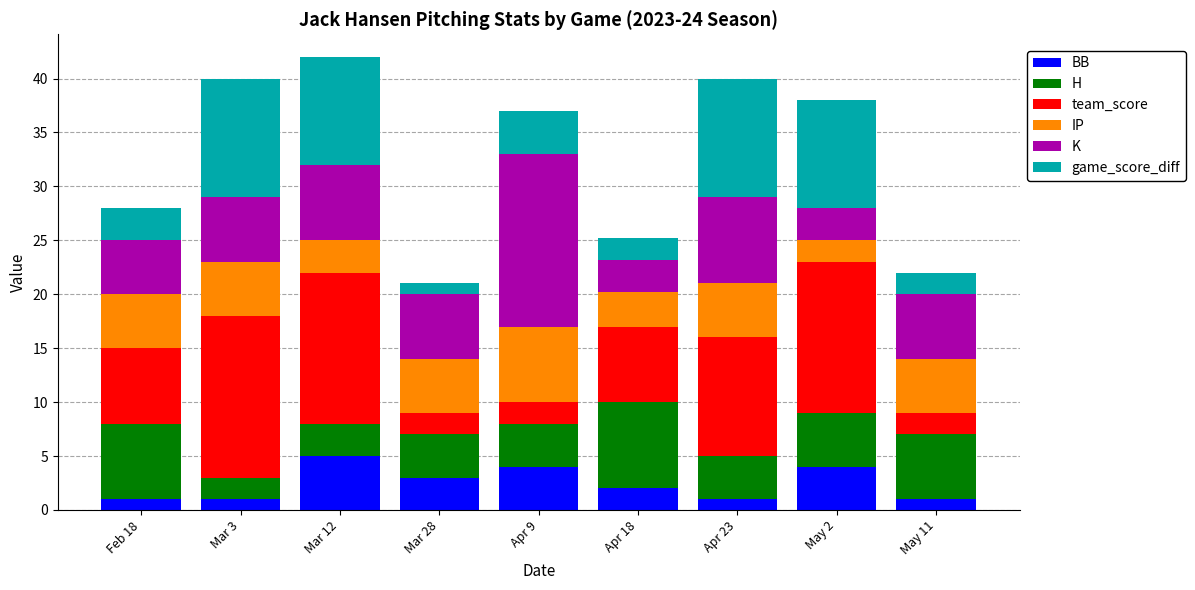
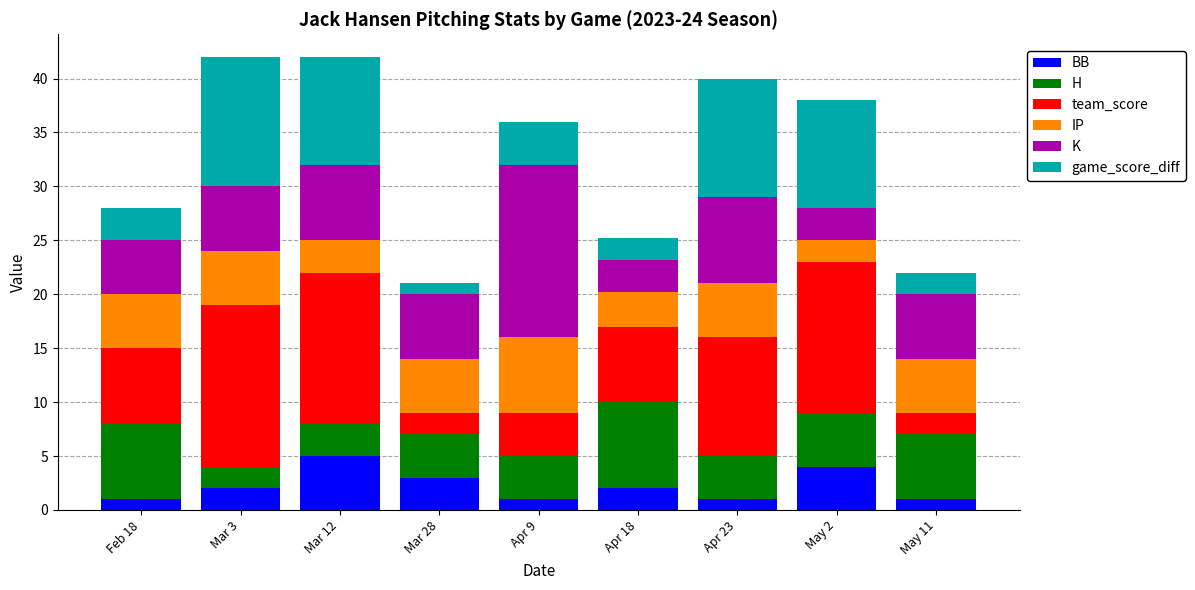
  {
    "BB": {
      "Feb 18": 1,
-     "Mar 3": 1,
+     "Mar 3": 2,
      "Mar 12": 5,
      "Mar 28": 3,
-     "Apr 9": 4,
+     "Apr 9": 1,
      "Apr 18": 2,
      "Apr 23": 1,
      "May 2": 4,
      "May 11": 1
    },
    "H": {
      "Feb 18": 7,
      "Mar 3": 2,
      "Mar 12": 3,
      "Mar 28": 4,
      "Apr 9": 4,
      "Apr 18": 8,
      "Apr 23": 4,
      "May 2": 5,
      "May 11": 6
    },
    "team_score": {
      "Feb 18": 7,
      "Mar 3": 15,
      "Mar 12": 14,
      "Mar 28": 2,
-     "Apr 9": 2,
+     "Apr 9": 4,
      "Apr 18": 7,
      "Apr 23": 11,
      "May 2": 14,
      "May 11": 2
    },
    "IP": {
      "Feb 18": 5,
      "Mar 3": 5,
      "Mar 12": 3,
      "Mar 28": 5,
      "Apr 9": 7,
      "Apr 18": 3,
      "Apr 23": 5,
      "May 2": 2,
      "May 11": 5
    },
    "K": {
      "Feb 18": 5,
      "Mar 3": 6,
      "Mar 12": 7,
      "Mar 28": 6,
      "Apr 9": 16,
      "Apr 18": 3,
      "Apr 23": 8,
      "May 2": 3,
      "May 11": 6
    },
    "game_score_diff": {
      "Feb 18": 3,
-     "Mar 3": 11,
+     "Mar 3": 12,
      "Mar 12": 10,
      "Mar 28": 1,
      "Apr 9": 4,
      "Apr 18": 2,
      "Apr 23": 11,
      "May 2": 10,
      "May 11": 2
    }
  }
